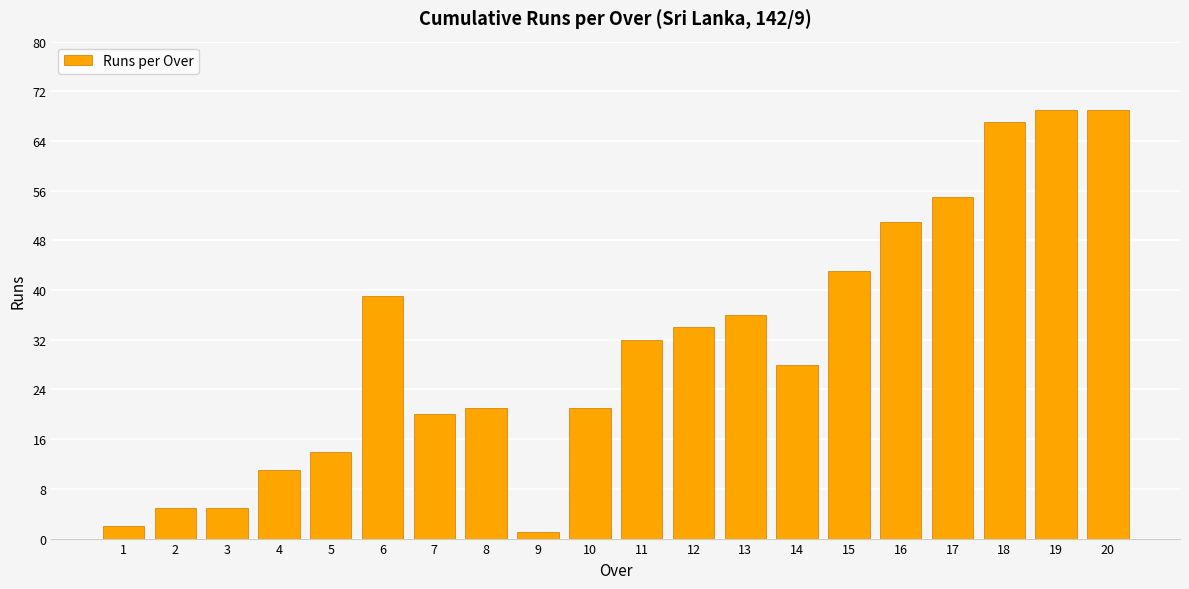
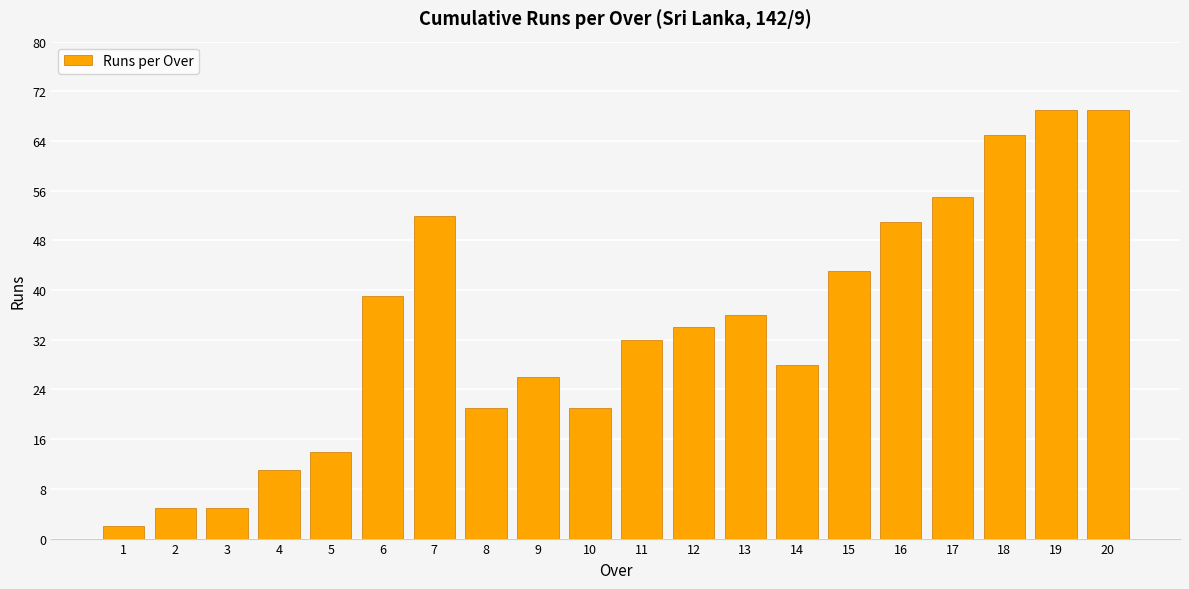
  {
    "1": 2,
    "2": 5,
    "3": 5,
    "4": 11,
    "5": 14,
    "6": 39,
-   "7": 20,
+   "7": 52,
    "8": 21,
-   "9": 1,
+   "9": 26,
    "10": 21,
    "11": 32,
    "12": 34,
    "13": 36,
    "14": 28,
    "15": 43,
    "16": 51,
    "17": 55,
-   "18": 67,
+   "18": 65,
    "19": 69,
    "20": 69
  }
